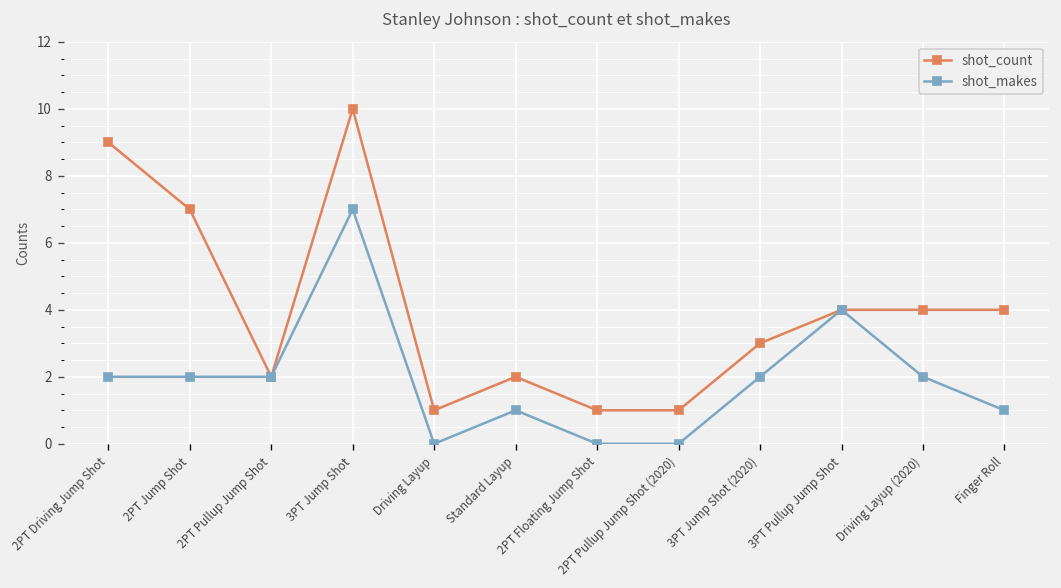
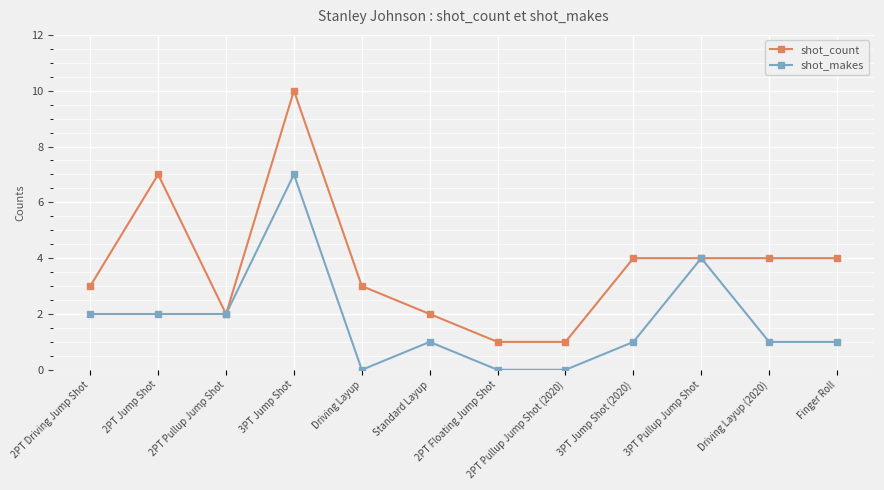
  {
    "shot_count": {
-     "2PT Driving Jump Shot": 9,
+     "2PT Driving Jump Shot": 3,
      "2PT Jump Shot": 7,
      "3PT Jump Shot": 10,
-     "Driving Layup": 1,
+     "Driving Layup": 3,
      "Standard Layup": 2,
      "2PT Floating Jump Shot": 1,
      "2PT Pullup Jump Shot (2020)": 1,
-     "3PT Jump Shot (2020)": 3,
+     "3PT Jump Shot (2020)": 4,
      "Driving Layup (2020)": 4,
      "Finger Roll": 4
    },
    "shot_makes": {
      "2PT Driving Jump Shot": 2,
      "2PT Jump Shot": 2,
      "3PT Jump Shot": 7,
      "Driving Layup": 0,
      "Standard Layup": 1,
      "2PT Floating Jump Shot": 0,
      "2PT Pullup Jump Shot (2020)": 0,
-     "3PT Jump Shot (2020)": 2,
-     "Driving Layup (2020)": 2,
+     "3PT Jump Shot (2020)": 1,
+     "Driving Layup (2020)": 1,
      "Finger Roll": 1
    }
  }
